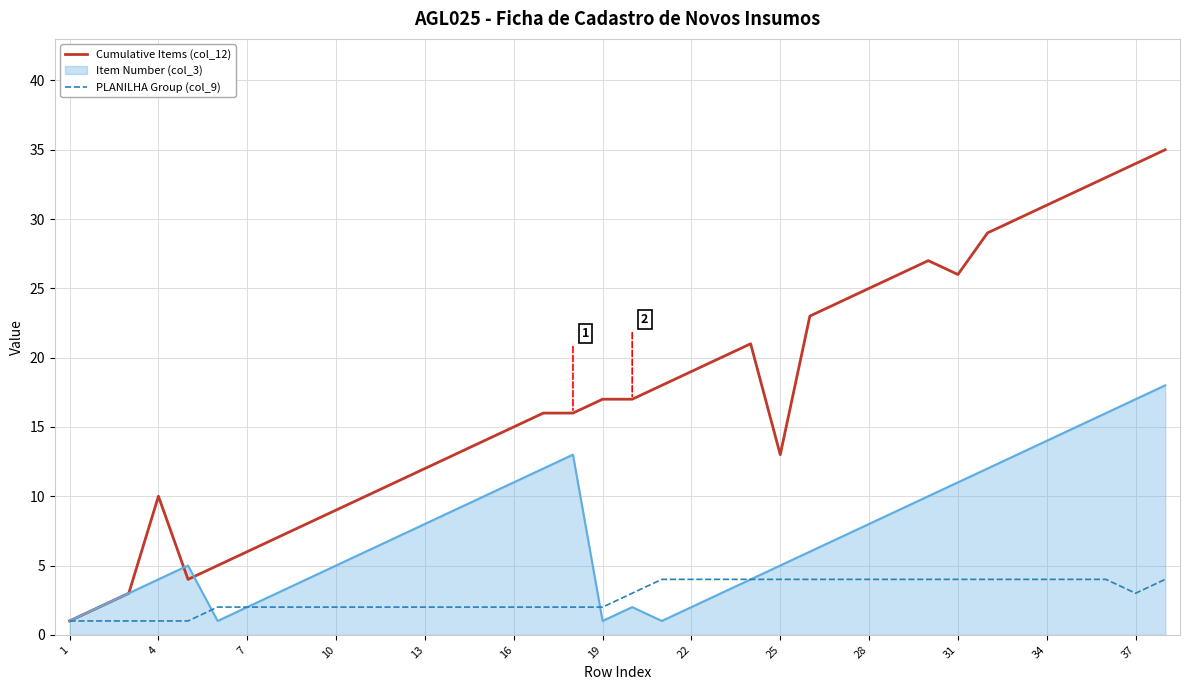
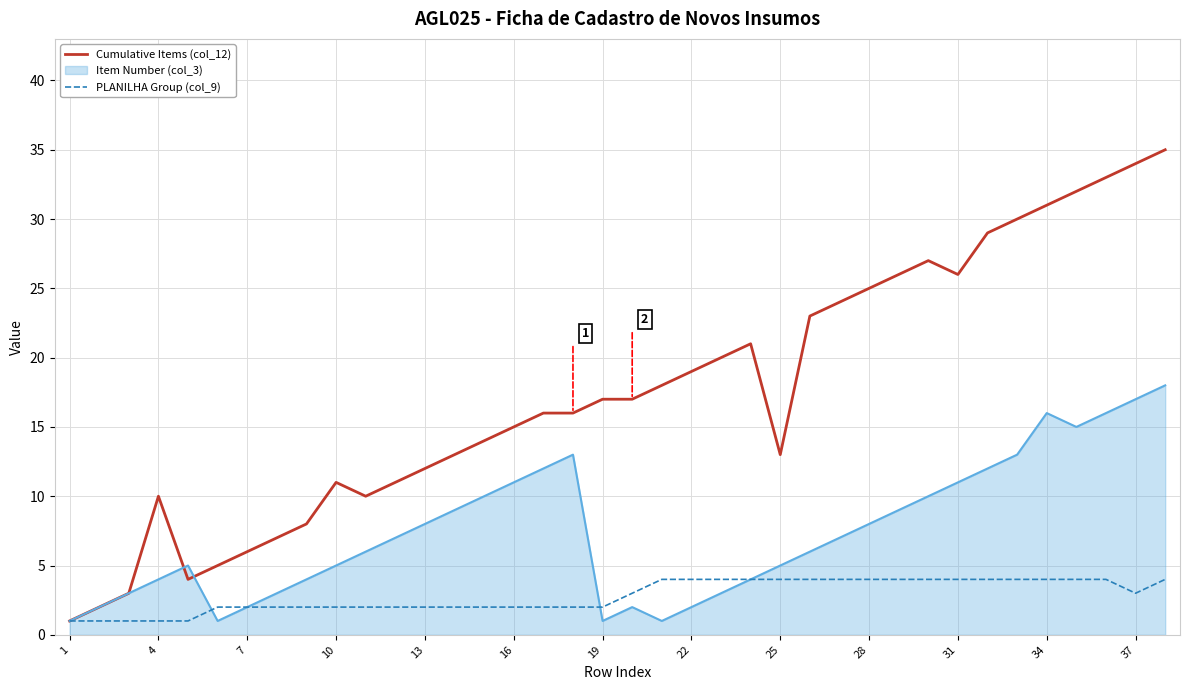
  {
    "Cumulative Items (col_12)": {
      "4": 10,
      "7": 6,
-     "10": 9,
+     "10": 11,
      "13": 12,
      "16": 15,
      "19": 17,
      "22": 19,
      "25": 13,
      "28": 25,
      "31": 26,
      "34": 31,
      "37": 34
    },
    "Item Number (col_3)": {
      "4": 4,
      "10": 5,
      "13": 8,
      "16": 11,
      "19": 1,
      "22": 2,
      "25": 5,
      "28": 8,
      "31": 11,
-     "34": 14,
+     "34": 16,
      "37": 17
    },
    "PLANILHA Group (col_9)": {
      "4": 1,
      "10": 2,
      "13": 2,
      "16": 2,
      "19": 2,
      "22": 4,
      "25": 4,
      "28": 4,
      "31": 4,
      "34": 4,
      "37": 3
    }
  }
